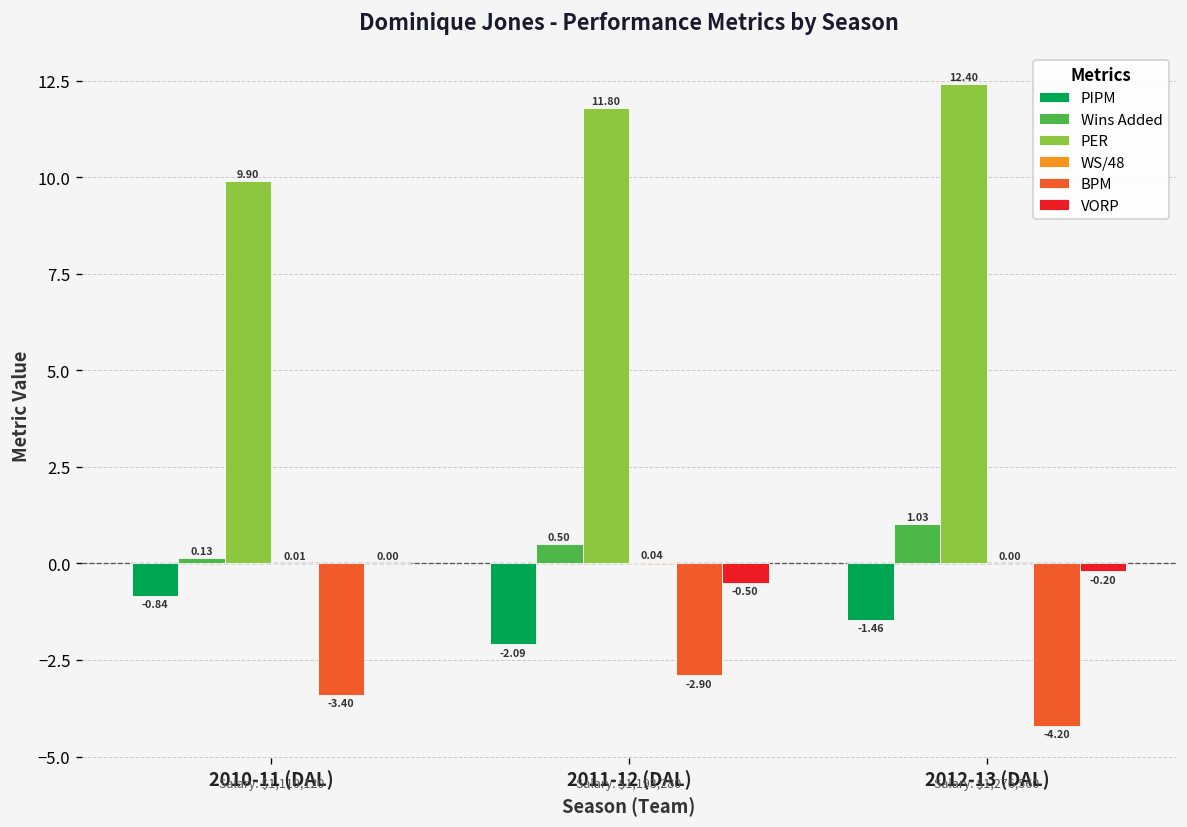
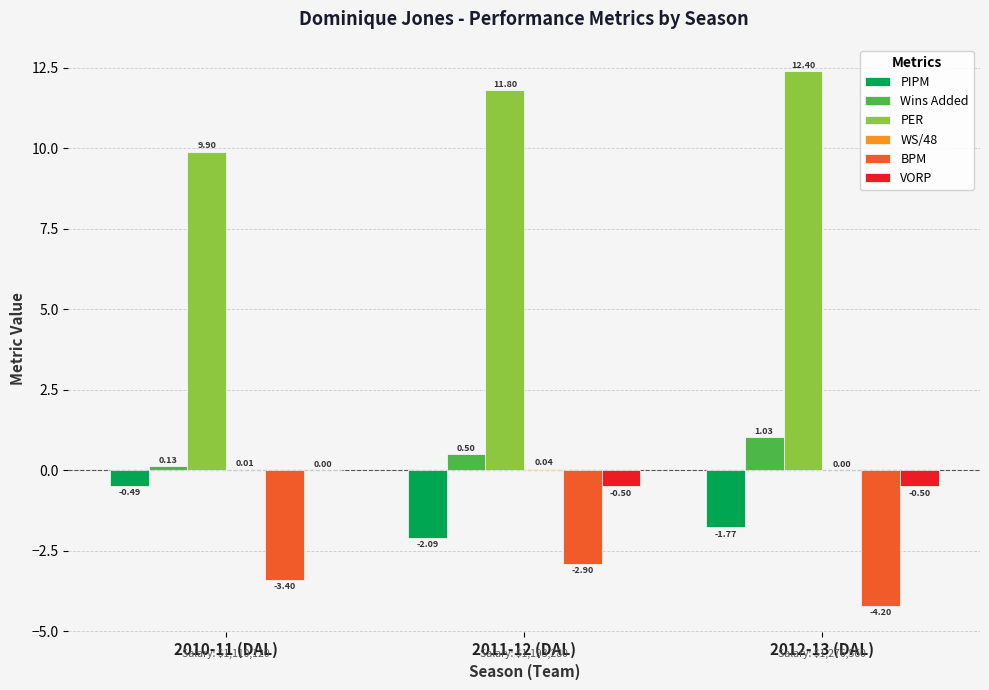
  {
    "PIPM": {
-     "2010-11 (DAL)": -0.84,
+     "2010-11 (DAL)": -0.49,
      "2011-12 (DAL)": -2.09,
-     "2012-13 (DAL)": -1.46
+     "2012-13 (DAL)": -1.77
    },
    "Wins Added": {
      "2010-11 (DAL)": 0.13,
      "2011-12 (DAL)": 0.50,
      "2012-13 (DAL)": 1.03
    },
    "PER": {
      "2010-11 (DAL)": 9.90,
      "2011-12 (DAL)": 11.80,
      "2012-13 (DAL)": 12.40
    },
    "VORP": {
      "2010-11 (DAL)": 0.00,
      "2011-12 (DAL)": -0.50,
-     "2012-13 (DAL)": -0.20
+     "2012-13 (DAL)": -0.50
    }
  }
